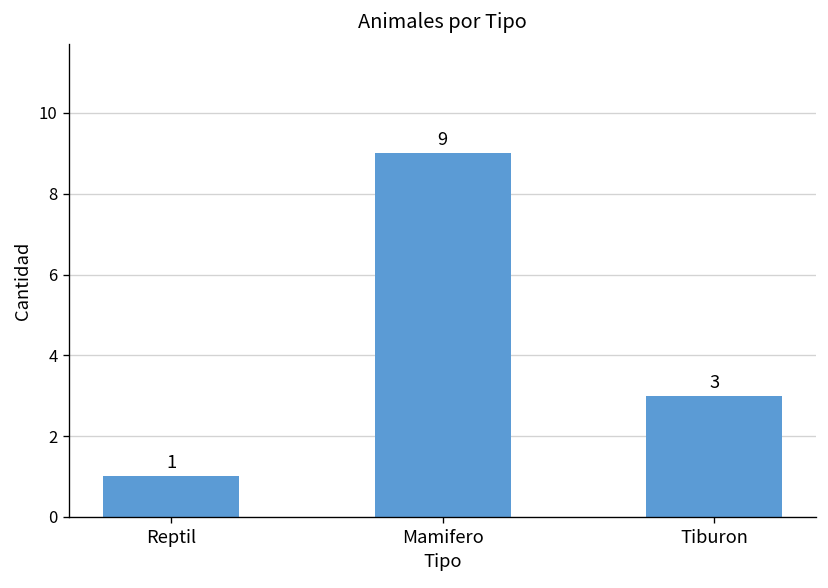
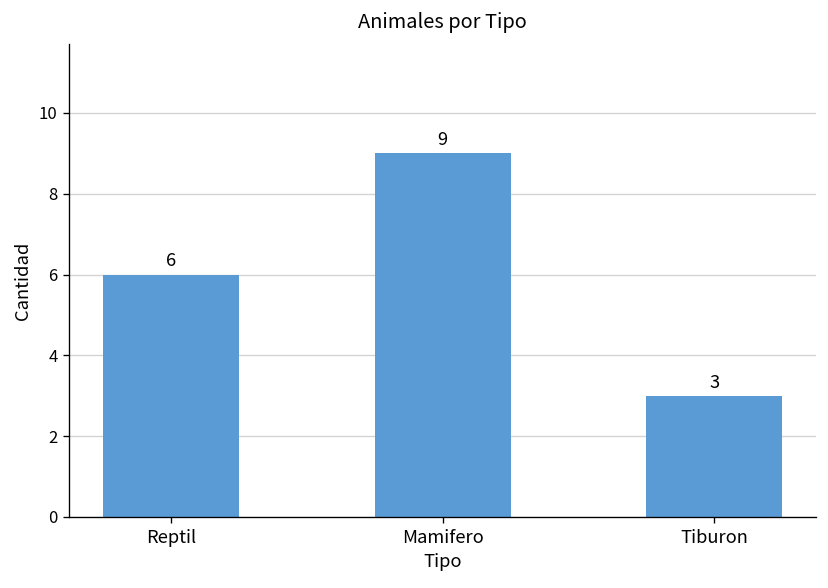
  {
-   "Reptil": 1,
+   "Reptil": 6,
    "Mamifero": 9,
    "Tiburon": 3
  }
